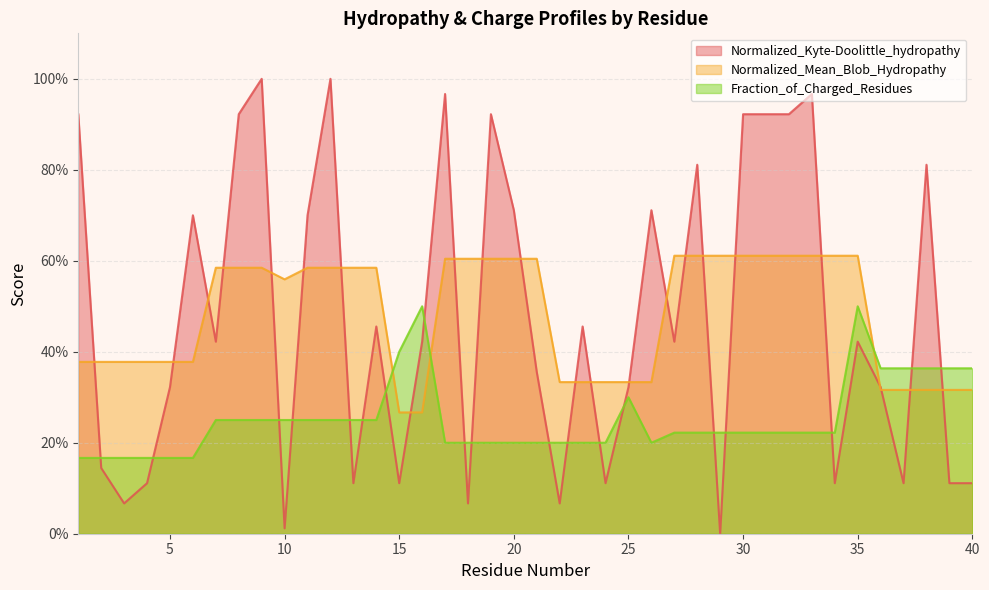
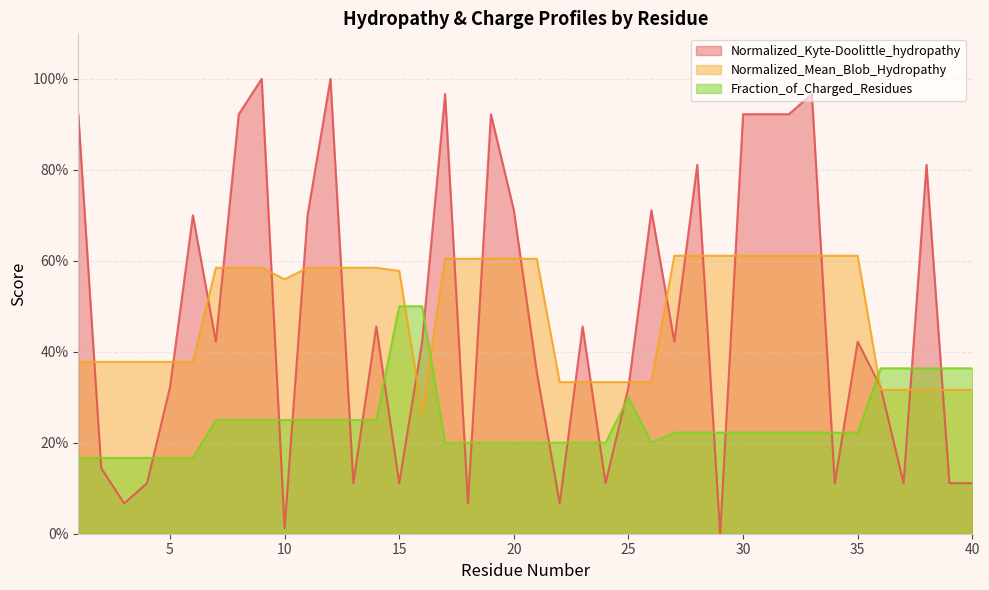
  {
    "Normalized_Kyte-Doolittle_hydropathy": {
      "5": "32%",
      "10": "1%",
      "15": "11%",
      "20": "71%",
      "25": "32%",
      "30": "92%",
      "35": "42%",
      "40": "11%"
    },
    "Normalized_Mean_Blob_Hydropathy": {
      "5": "38%",
      "10": "56%",
-     "15": "27%",
+     "15": "58%",
      "20": "60%",
      "25": "33%",
      "30": "61%",
      "35": "61%",
      "40": "32%"
    },
    "Fraction_of_Charged_Residues": {
      "5": "17%",
      "10": "25%",
-     "15": "40%",
+     "15": "50%",
      "20": "20%",
      "25": "30%",
      "30": "22%",
-     "35": "50%",
+     "35": "22%",
      "40": "36%"
    }
  }
